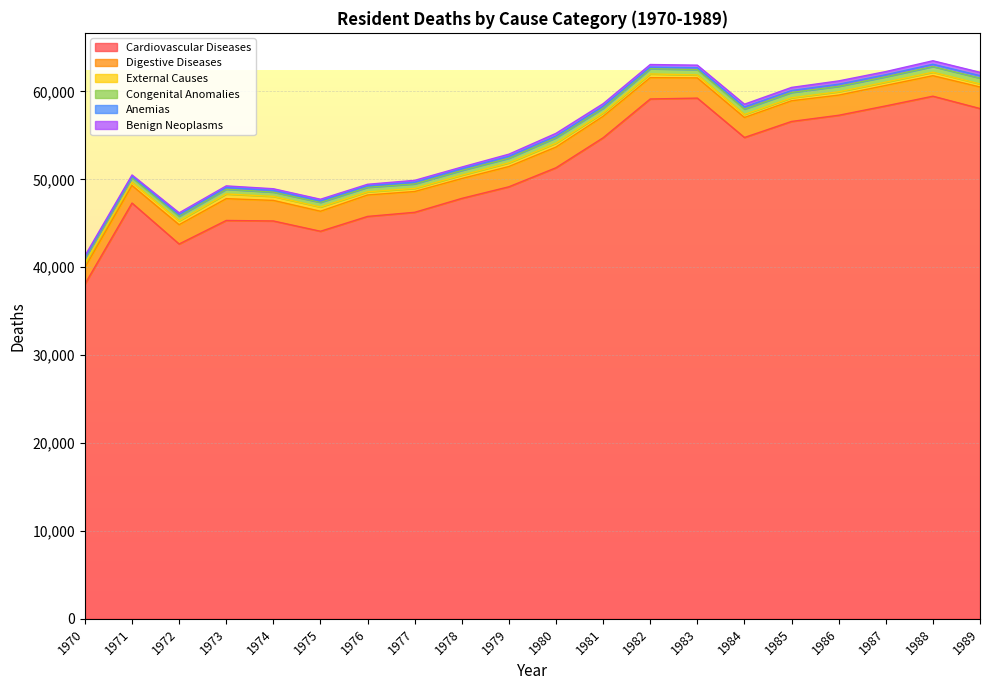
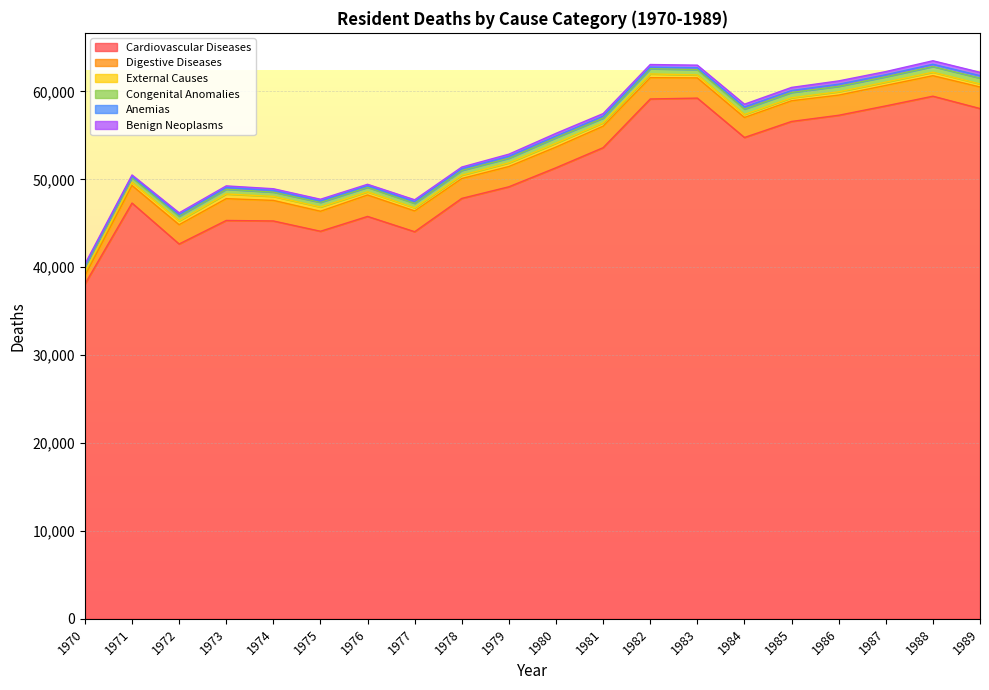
  {
    "Cardiovascular Diseases": {
      "1970": "38,000",
      "1971": "47,000",
      "1972": "43,000",
      "1973": "45,000",
      "1974": "45,000",
      "1975": "44,000",
      "1976": "46,000",
-     "1977": "46,000",
+     "1977": "44,000",
      "1978": "48,000",
      "1979": "49,000",
      "1980": "51,000",
-     "1981": "55,000",
+     "1981": "54,000",
      "1982": "59,000",
      "1983": "59,000",
      "1984": "55,000",
      "1985": "57,000",
      "1986": "57,000",
      "1987": "58,000",
      "1988": "59,000",
      "1989": "58,000"
    },
    "Digestive Diseases": {
-     "1970": "2,000",
+     "1970": "1,000",
      "1971": "2,000",
      "1972": "2,000",
      "1973": "2,000",
      "1974": "2,000",
      "1975": "2,000",
      "1976": "2,000",
      "1977": "2,000",
      "1978": "2,000",
      "1979": "2,000",
      "1980": "2,000",
      "1981": "2,000",
      "1982": "2,000",
      "1983": "2,000",
      "1984": "2,000",
      "1985": "2,000",
      "1986": "2,000",
      "1987": "2,000",
      "1988": "2,000",
      "1989": "2,000"
    },
    "External Causes": {
      "1970": "0",
      "1971": "0",
      "1972": "0",
      "1973": "1,000",
      "1974": "0",
      "1975": "0",
      "1976": "0",
      "1977": "0",
      "1978": "0",
      "1979": "0",
      "1980": "0",
      "1981": "0",
      "1982": "0",
      "1983": "0",
      "1984": "0",
      "1985": "0",
      "1986": "0",
      "1987": "0",
      "1988": "0",
      "1989": "0"
    },
    "Benign Neoplasms": {
      "1980": "0",
      "1981": "0",
      "1982": "0",
      "1983": "0",
      "1984": "0",
      "1985": "0",
      "1986": "0",
      "1987": "0",
      "1988": "0",
      "1989": "0"
    }
  }
